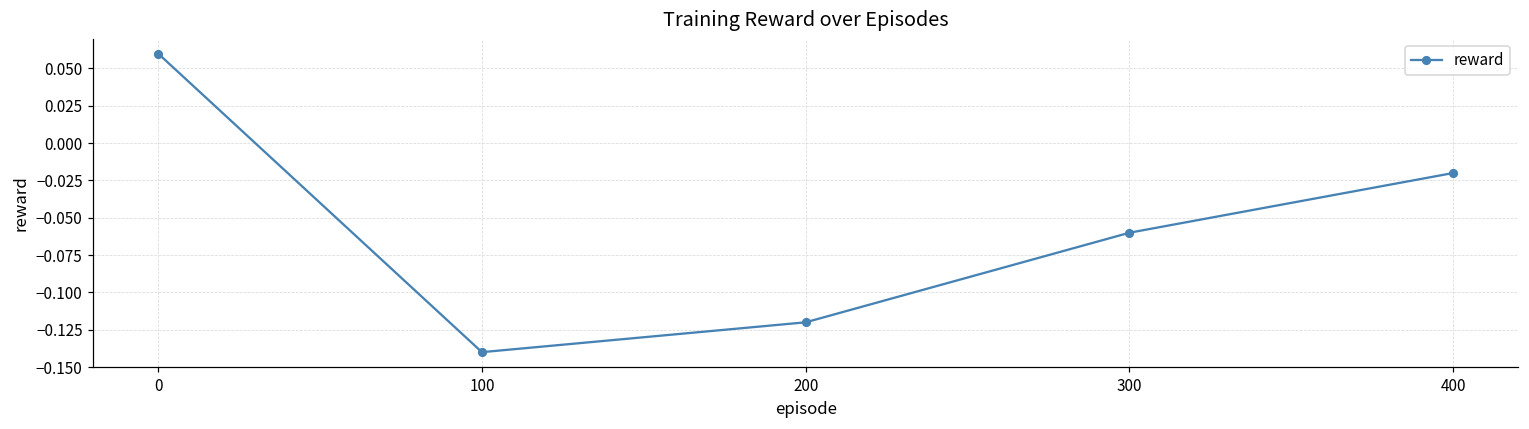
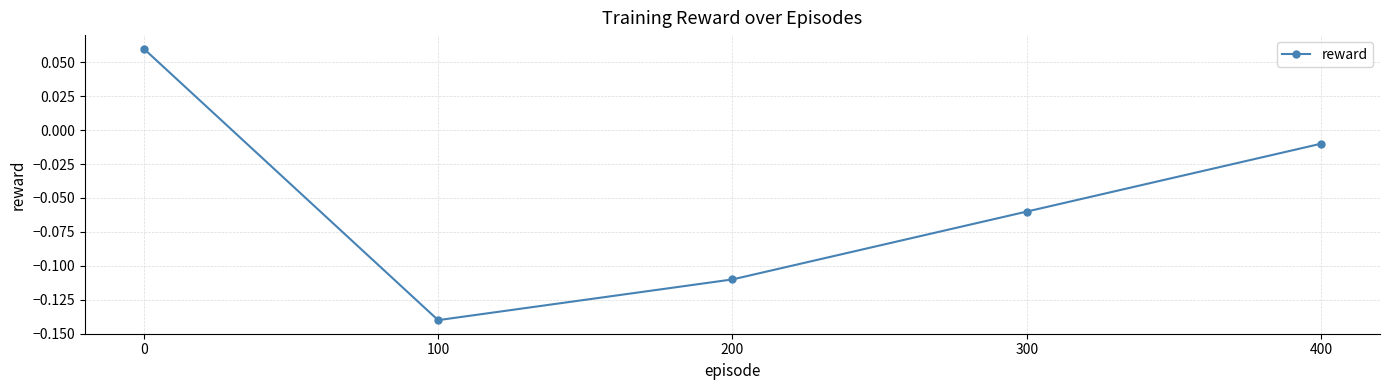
  {
    "0": 0.06,
    "100": -0.14,
-   "200": -0.12,
+   "200": -0.11,
    "300": -0.06,
-   "400": -0.02
+   "400": -0.01
  }
